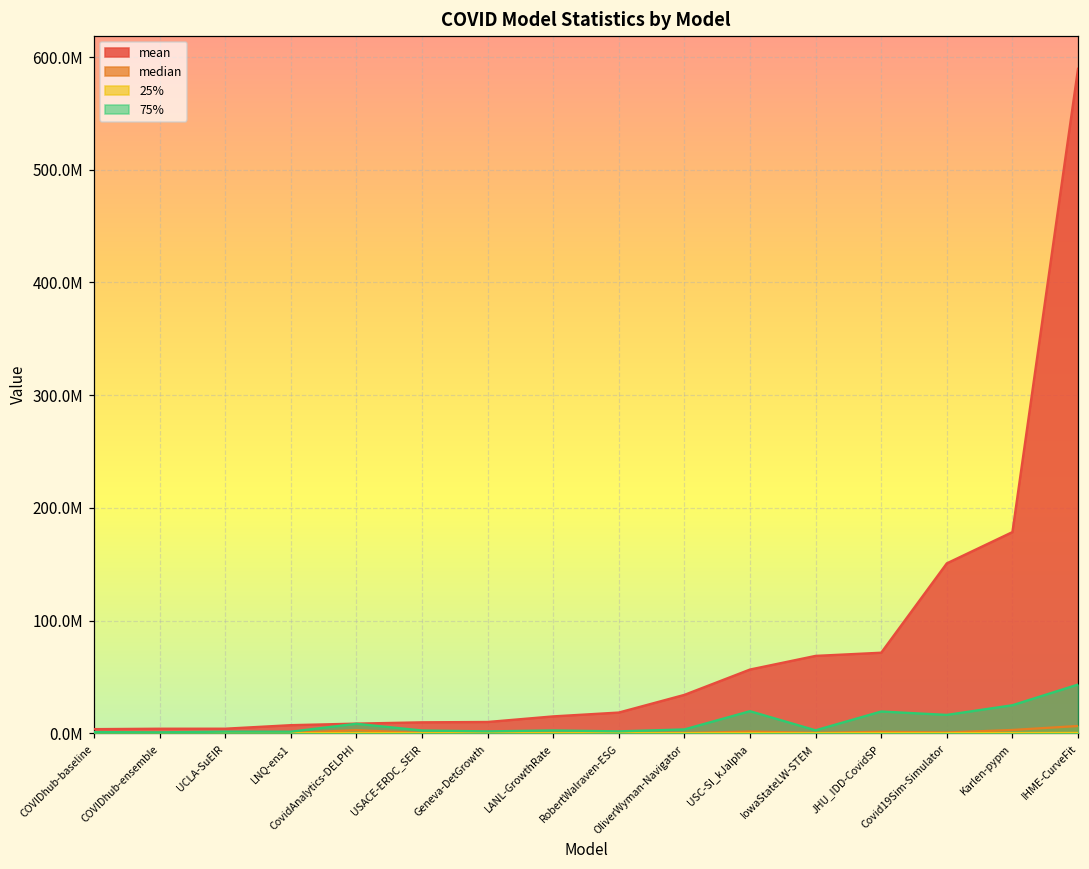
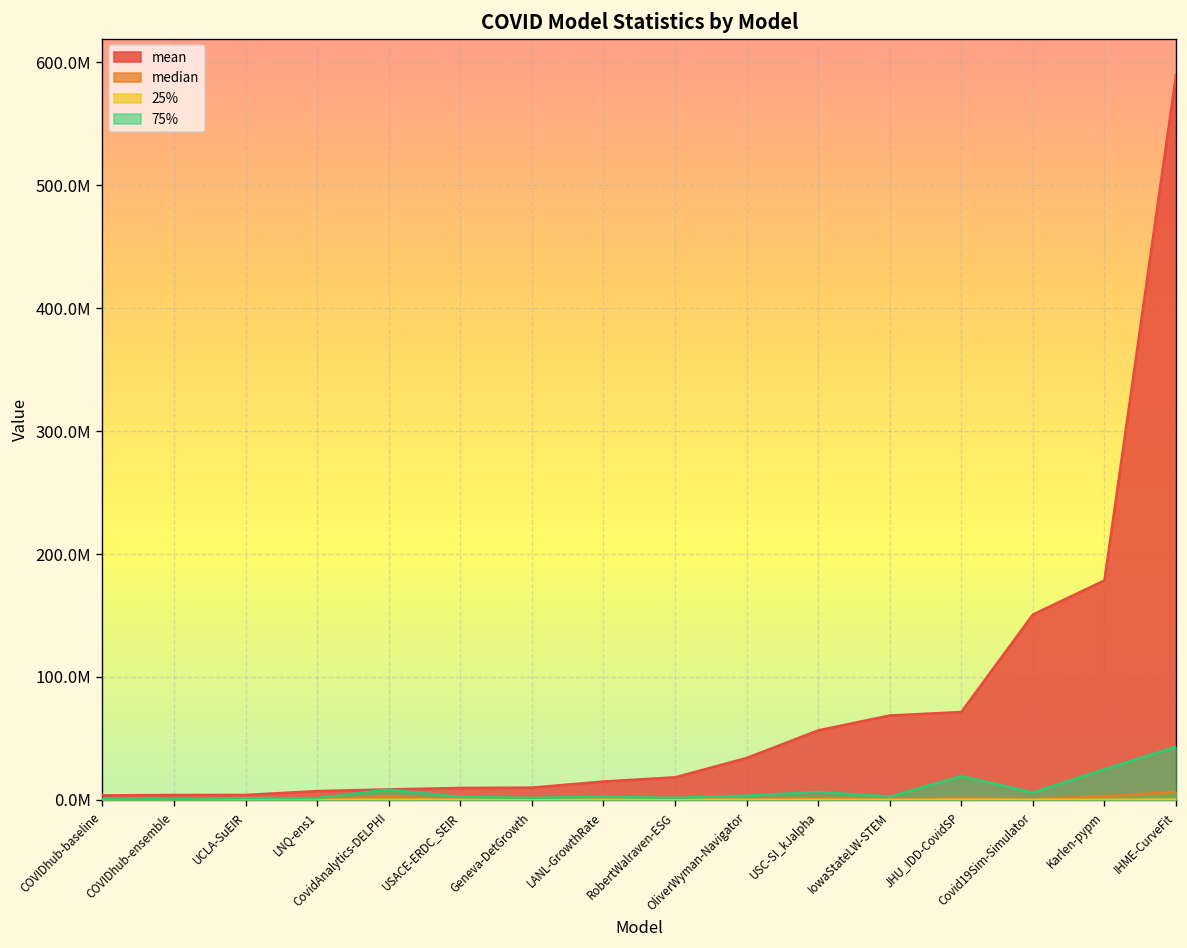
  {
    "25%": {
      "CovidAnalytics-DELPHI": 0,
      "Karlen-pypm": 0,
      "IHME-CurveFit": 0
    },
    "75%": {
      "OliverWyman-Navigator": 3000000,
-     "USC-SI_kJalpha": 20000000,
+     "USC-SI_kJalpha": 7000000,
      "JHU_IDD-CovidSP": 19000000,
-     "Covid19Sim-Simulator": 16000000,
+     "Covid19Sim-Simulator": 6000000,
      "Karlen-pypm": 25000000,
      "IHME-CurveFit": 43000000
    }
  }
